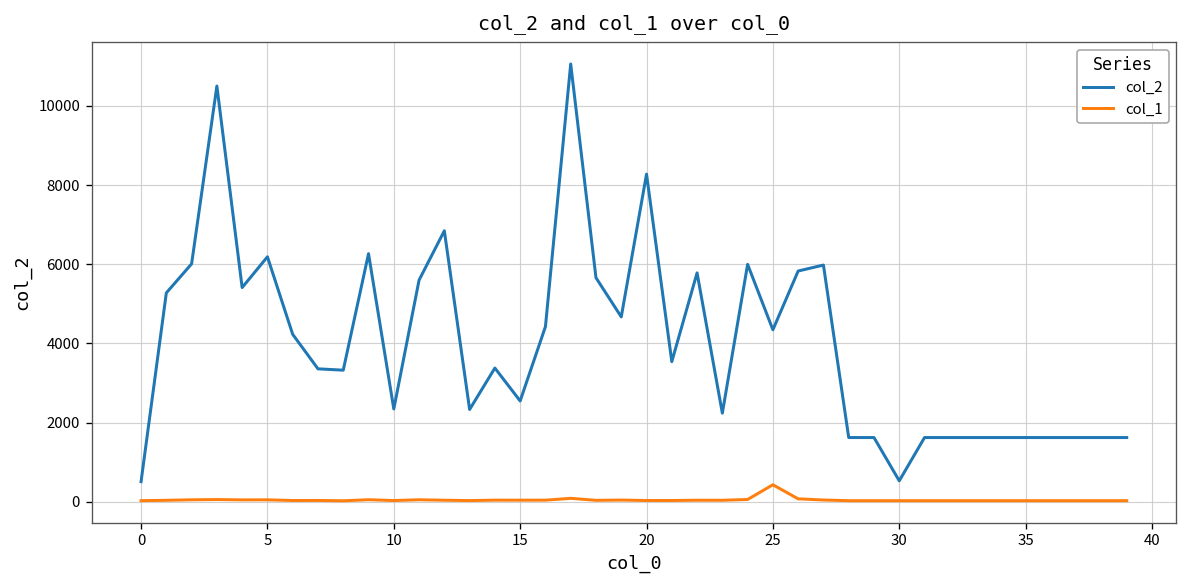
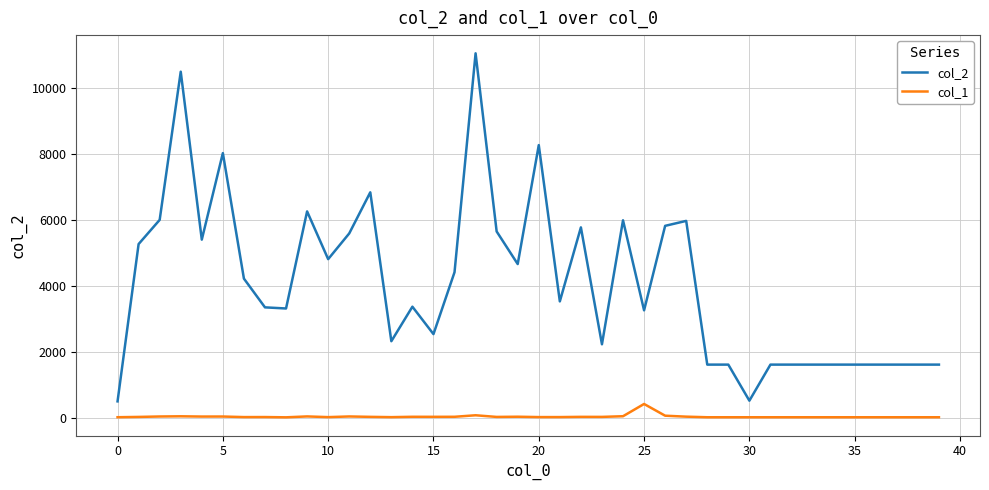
  {
    "col_2": {
      "0": 500,
-     "5": 6200,
-     "10": 2300,
+     "5": 8000,
+     "10": 4800,
      "15": 2500,
      "20": 8300,
-     "25": 4300,
+     "25": 3300,
      "30": 500,
      "35": 1600
    },
    "col_1": {
      "0": 0,
      "5": 100,
      "10": 0,
      "15": 0,
      "20": 0,
      "25": 400,
      "30": 0,
      "35": 0
    }
  }
